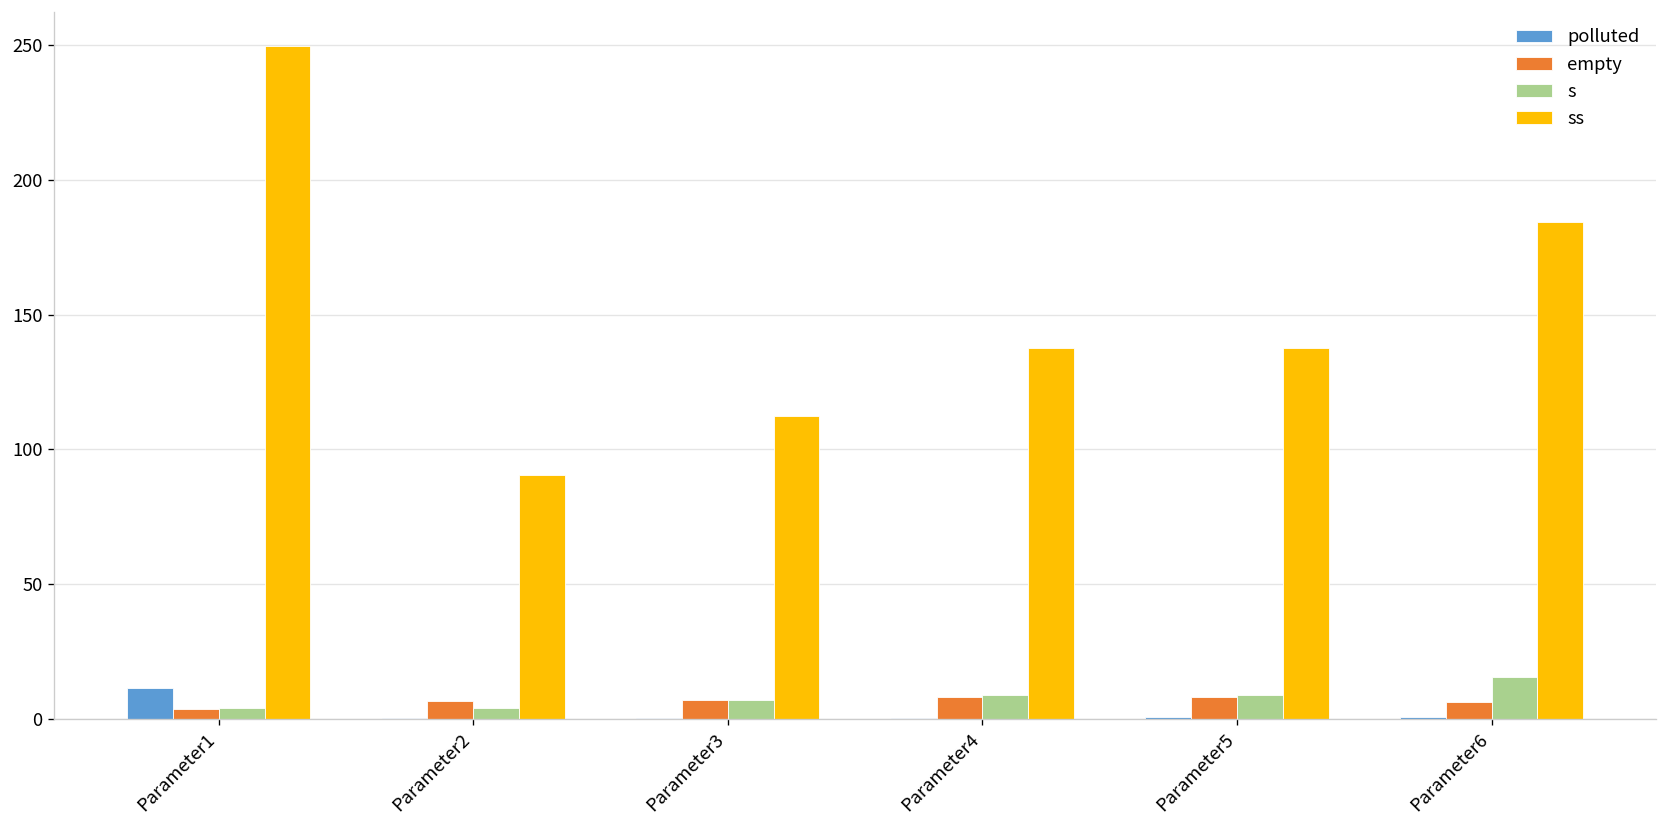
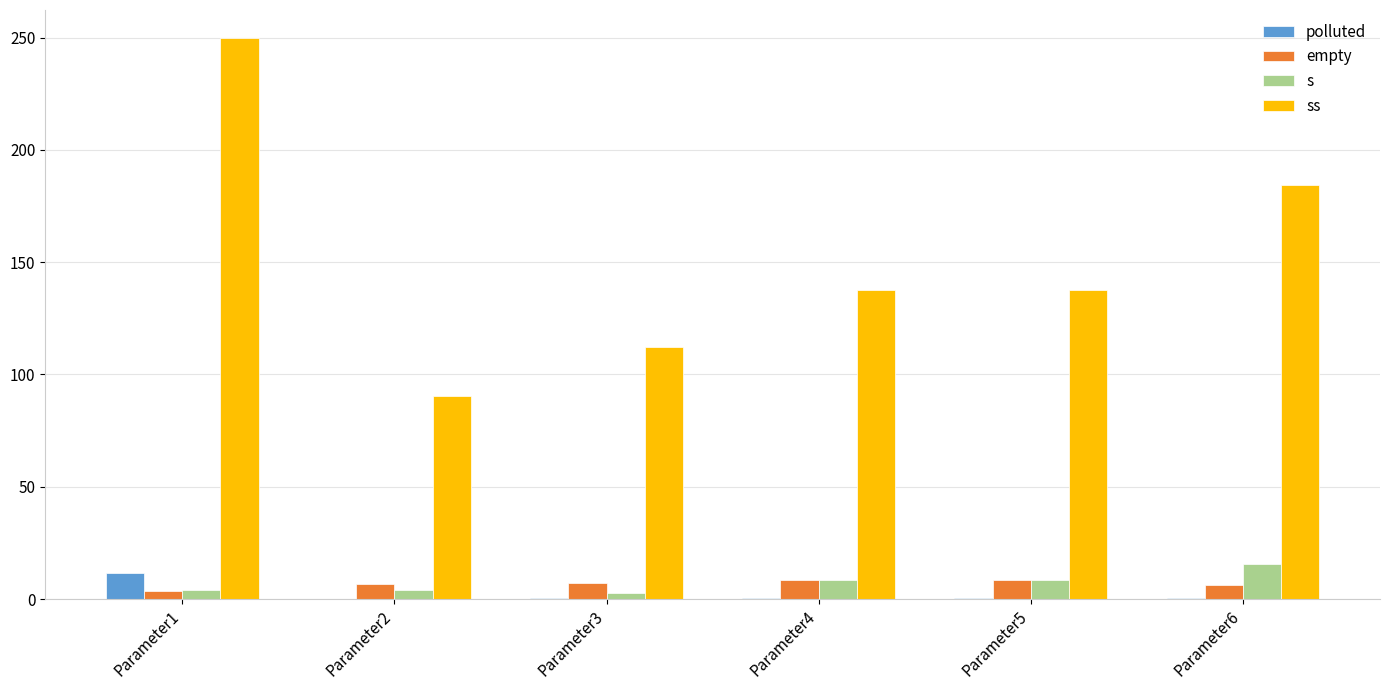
  {
    "polluted": {
      "Parameter1": 12
    },
    "empty": {
      "Parameter1": 4,
      "Parameter2": 7,
      "Parameter3": 7,
      "Parameter4": 8,
      "Parameter5": 8,
      "Parameter6": 6
    },
    "s": {
      "Parameter1": 4,
      "Parameter2": 4,
-     "Parameter3": 7,
+     "Parameter3": 3,
      "Parameter4": 9,
      "Parameter5": 9,
      "Parameter6": 16
    },
    "ss": {
      "Parameter1": 250,
      "Parameter2": 91,
      "Parameter3": 112,
      "Parameter4": 138,
      "Parameter5": 138,
      "Parameter6": 184
    }
  }
